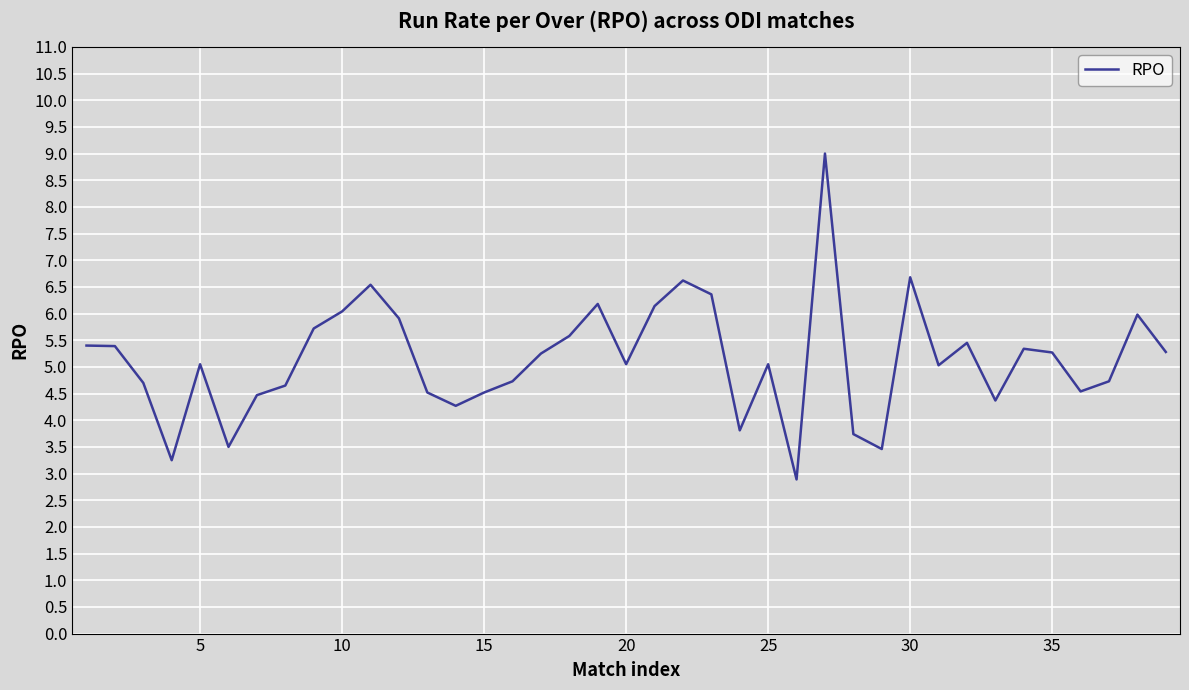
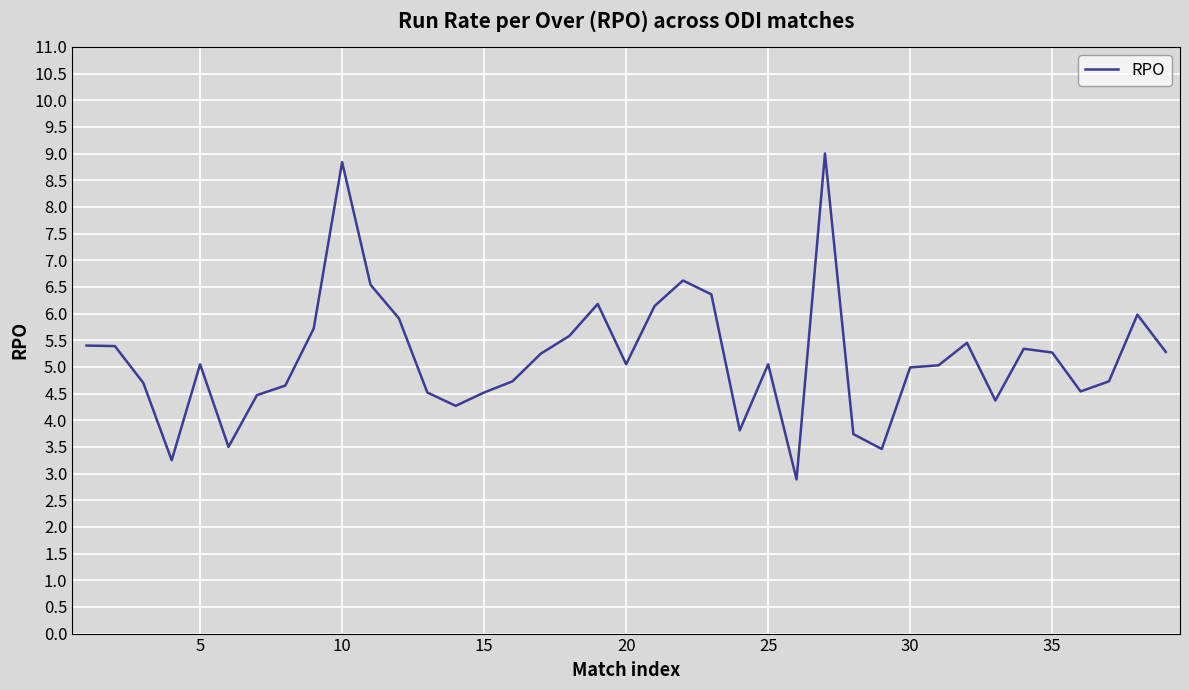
  {
    "5": 5.1,
-   "10": 6.0,
+   "10": 8.8,
    "15": 4.5,
    "20": 5.1,
    "25": 5.1,
-   "30": 6.7,
+   "30": 5.0,
    "35": 5.3
  }
